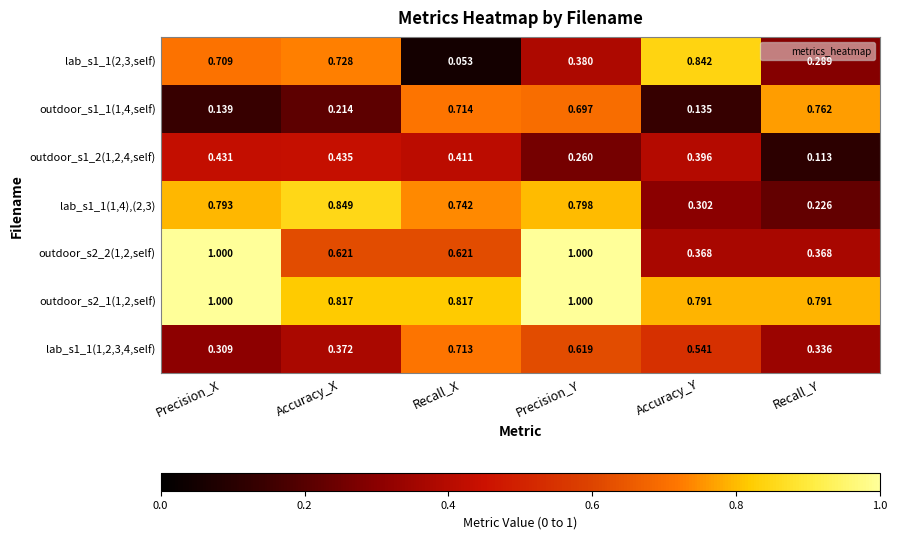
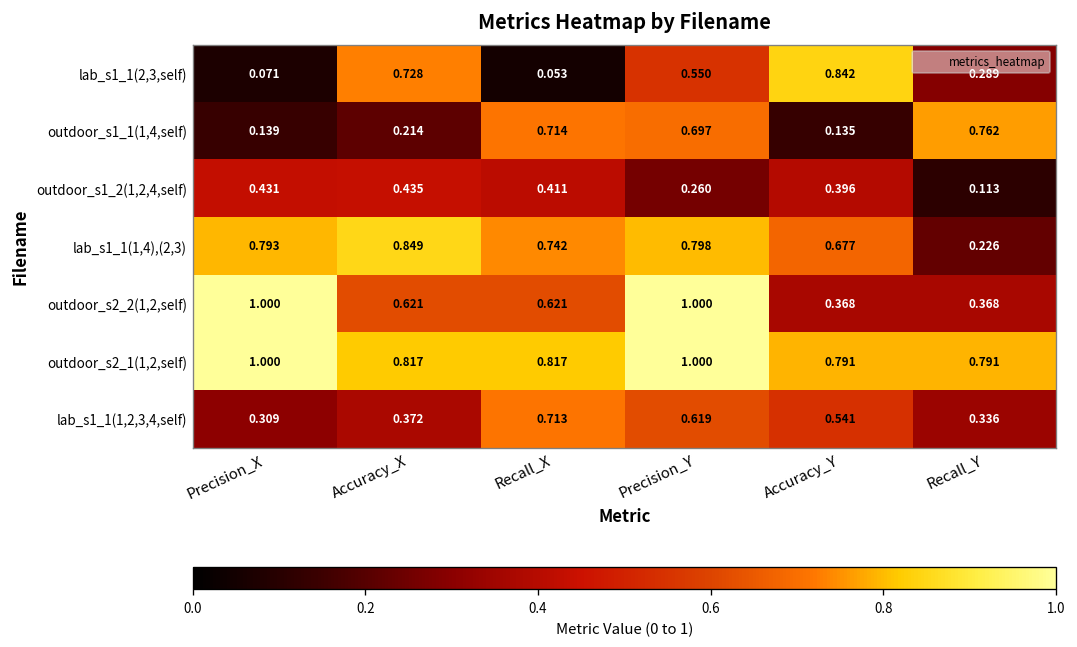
  {
    "lab_s1_1(2,3,self)": {
-     "Precision_X": 0.709,
+     "Precision_X": 0.071,
      "Accuracy_X": 0.728,
      "Recall_X": 0.053,
-     "Precision_Y": 0.380,
+     "Precision_Y": 0.550,
      "Accuracy_Y": 0.842
    },
    "outdoor_s1_1(1,4,self)": {
      "Precision_X": 0.139,
      "Accuracy_X": 0.214,
      "Recall_X": 0.714,
      "Precision_Y": 0.697,
      "Accuracy_Y": 0.135,
      "Recall_Y": 0.762
    },
    "outdoor_s1_2(1,2,4,self)": {
      "Precision_X": 0.431,
      "Accuracy_X": 0.435,
      "Recall_X": 0.411,
      "Precision_Y": 0.260,
      "Accuracy_Y": 0.396,
      "Recall_Y": 0.113
    },
    "lab_s1_1(1,4),(2,3)": {
      "Precision_X": 0.793,
      "Accuracy_X": 0.849,
      "Recall_X": 0.742,
      "Precision_Y": 0.798,
-     "Accuracy_Y": 0.302,
+     "Accuracy_Y": 0.677,
      "Recall_Y": 0.226
    },
    "outdoor_s2_2(1,2,self)": {
      "Precision_X": 1.000,
      "Accuracy_X": 0.621,
      "Recall_X": 0.621,
      "Precision_Y": 1.000,
      "Accuracy_Y": 0.368,
      "Recall_Y": 0.368
    },
    "outdoor_s2_1(1,2,self)": {
      "Precision_X": 1.000,
      "Accuracy_X": 0.817,
      "Recall_X": 0.817,
      "Precision_Y": 1.000,
      "Accuracy_Y": 0.791,
      "Recall_Y": 0.791
    },
    "lab_s1_1(1,2,3,4,self)": {
      "Precision_X": 0.309,
      "Accuracy_X": 0.372,
      "Recall_X": 0.713,
      "Precision_Y": 0.619,
      "Accuracy_Y": 0.541,
      "Recall_Y": 0.336
    }
  }
